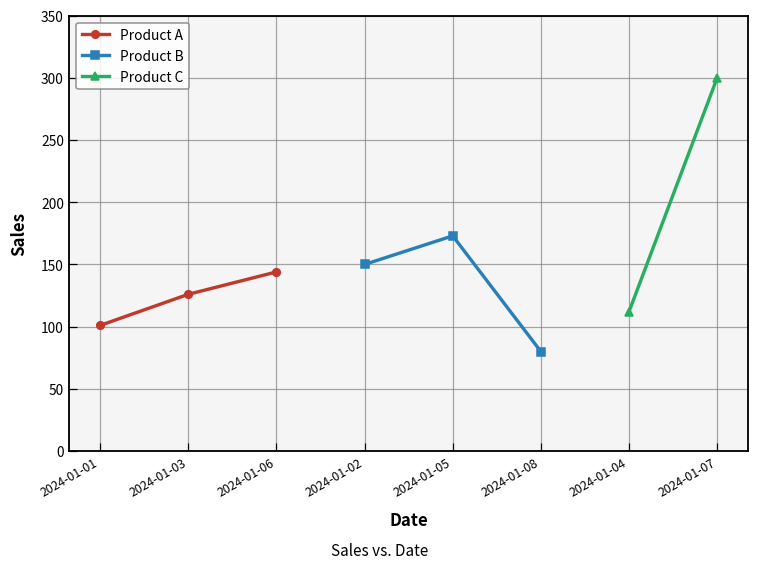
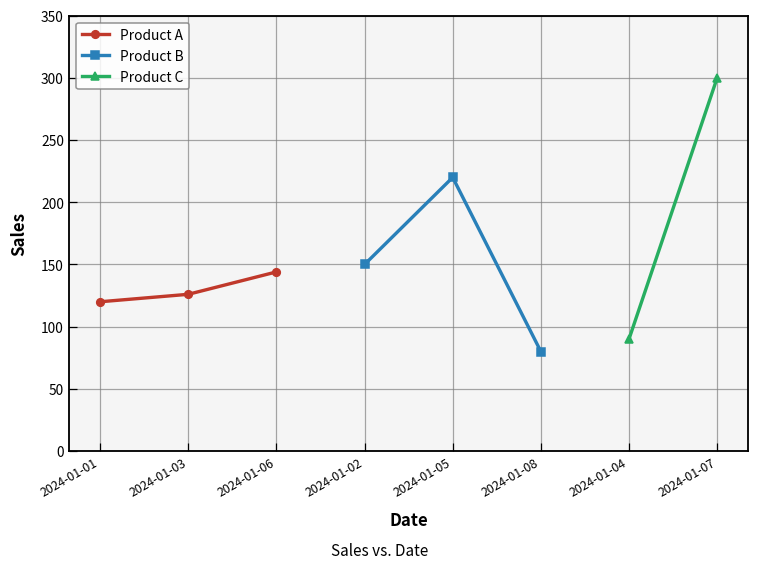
  {
    "Product A": {
-     "2024-01-01": 101,
+     "2024-01-01": 120,
      "2024-01-03": 126,
      "2024-01-06": 144
    },
    "Product B": {
      "2024-01-02": 150,
-     "2024-01-05": 173,
+     "2024-01-05": 220,
      "2024-01-08": 80
    },
    "Product C": {
-     "2024-01-04": 112,
+     "2024-01-04": 90,
      "2024-01-07": 300
    }
  }
